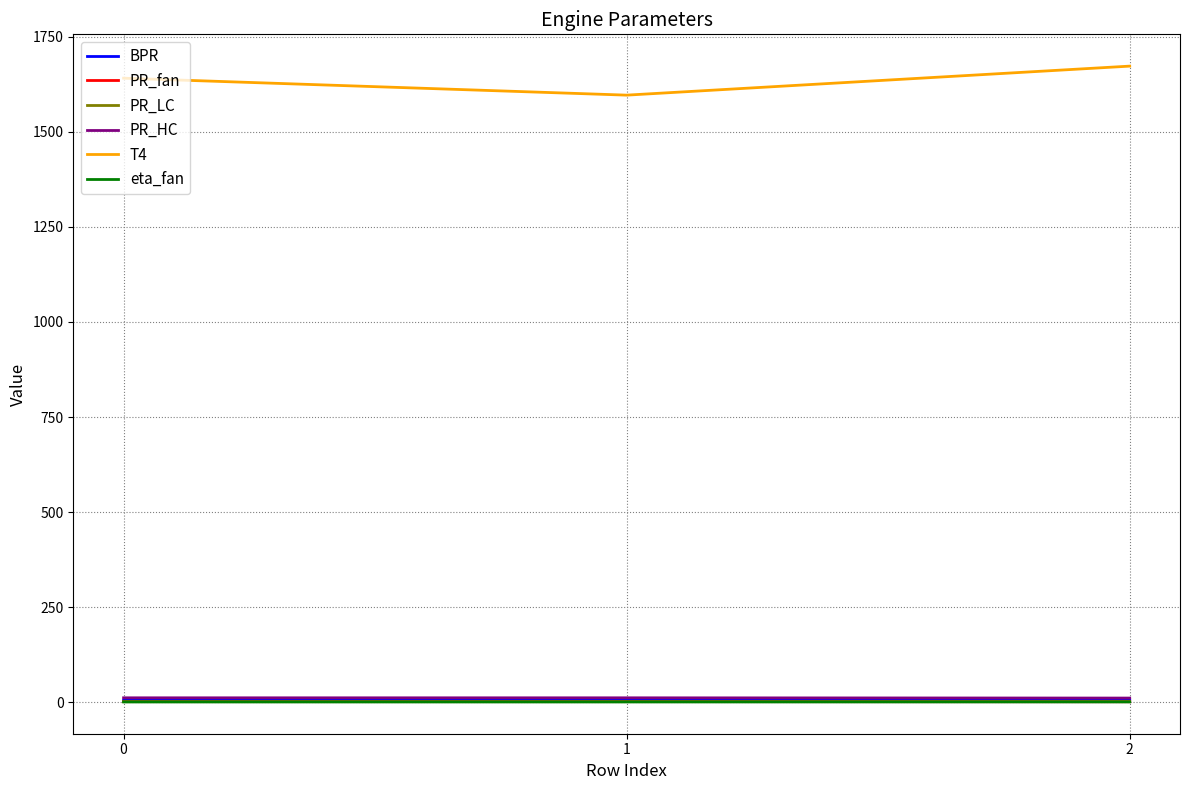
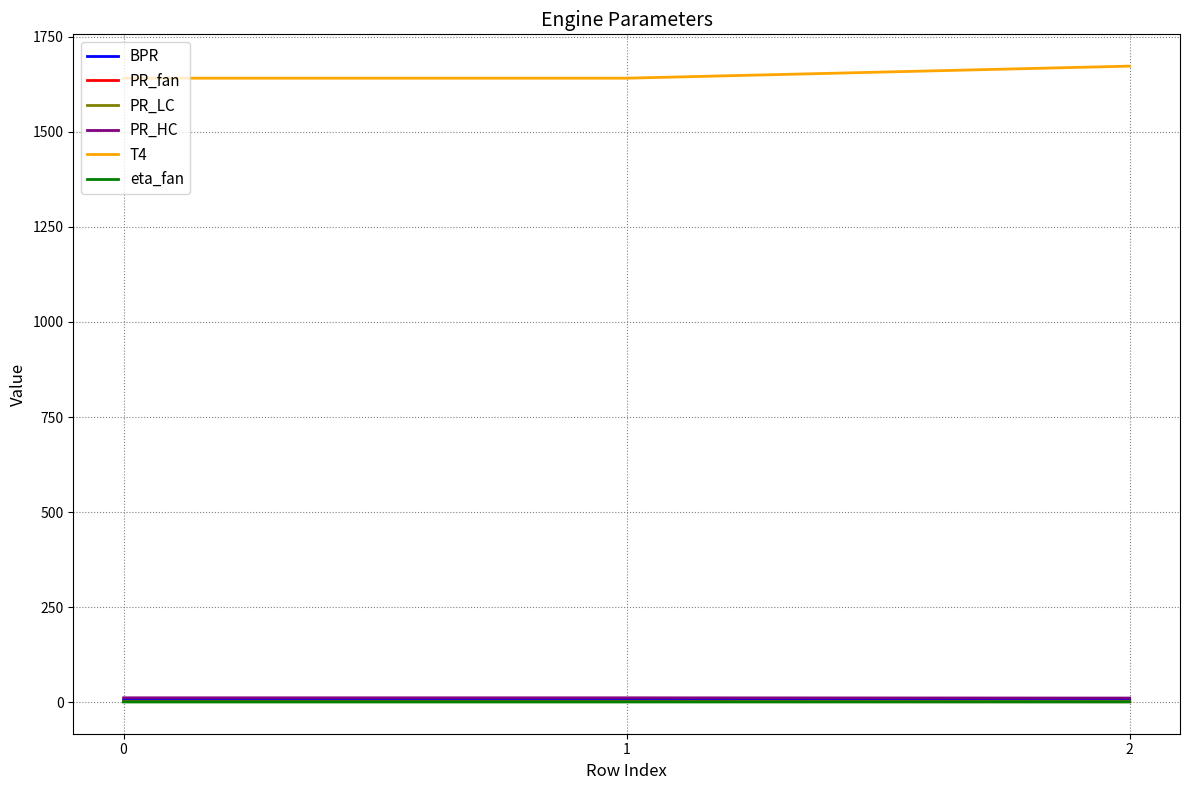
  {
    "T4": {
-     "1": 1600,
+     "1": 1640,
      "2": 1670
    }
  }
